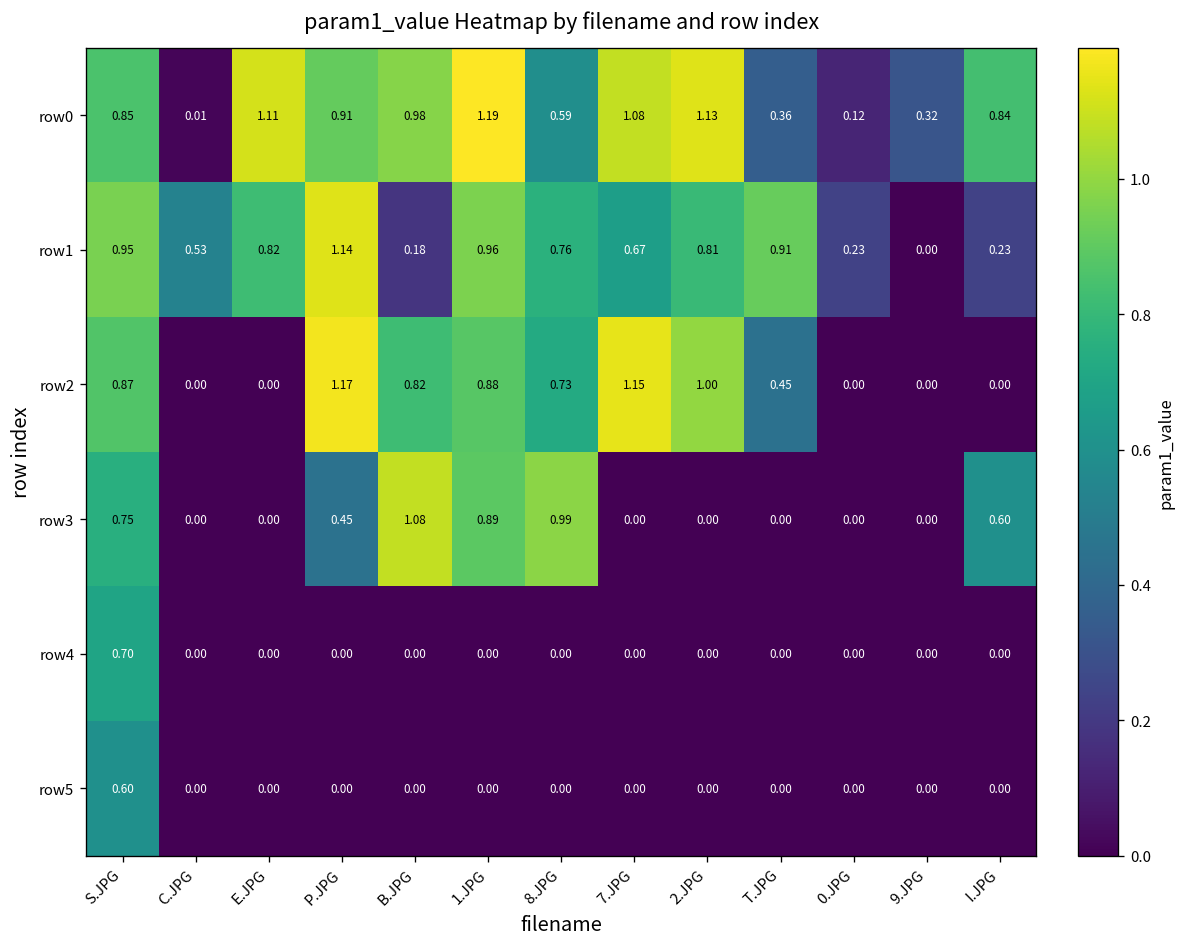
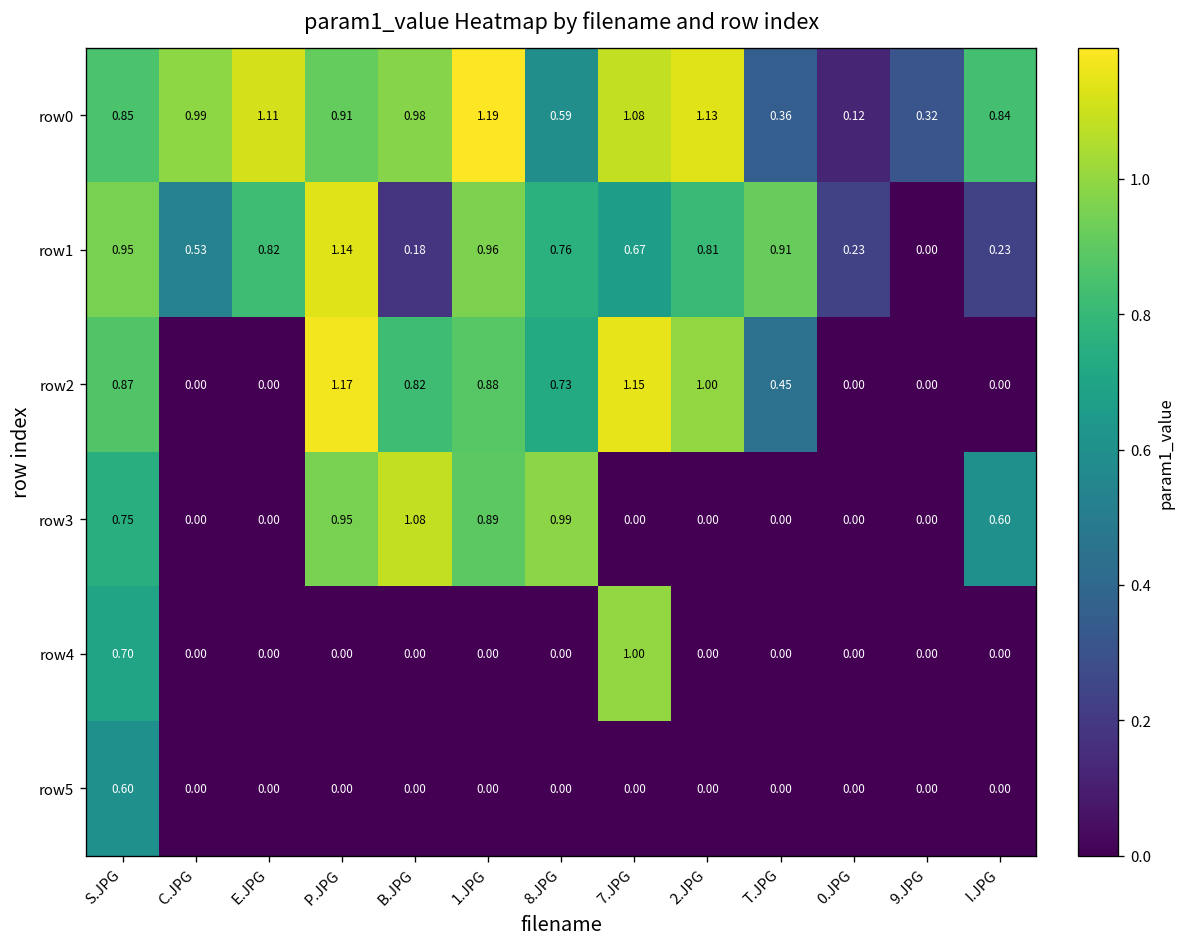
  {
    "row0": {
      "S.JPG": 0.85,
-     "C.JPG": 0.01,
+     "C.JPG": 0.99,
      "E.JPG": 1.11,
      "P.JPG": 0.91,
      "B.JPG": 0.98,
      "1.JPG": 1.19,
      "8.JPG": 0.59,
      "7.JPG": 1.08,
      "2.JPG": 1.13,
      "T.JPG": 0.36,
      "0.JPG": 0.12,
      "9.JPG": 0.32,
      "I.JPG": 0.84
    },
    "row1": {
      "S.JPG": 0.95,
      "C.JPG": 0.53,
      "E.JPG": 0.82,
      "P.JPG": 1.14,
      "B.JPG": 0.18,
      "1.JPG": 0.96,
      "8.JPG": 0.76,
      "7.JPG": 0.67,
      "2.JPG": 0.81,
      "T.JPG": 0.91,
      "0.JPG": 0.23,
      "9.JPG": 0.00,
      "I.JPG": 0.23
    },
    "row2": {
      "S.JPG": 0.87,
      "C.JPG": 0.00,
      "E.JPG": 0.00,
      "P.JPG": 1.17,
      "B.JPG": 0.82,
      "1.JPG": 0.88,
      "8.JPG": 0.73,
      "7.JPG": 1.15,
      "2.JPG": 1.00,
      "T.JPG": 0.45,
      "0.JPG": 0.00,
      "9.JPG": 0.00,
      "I.JPG": 0.00
    },
    "row3": {
      "S.JPG": 0.75,
      "C.JPG": 0.00,
      "E.JPG": 0.00,
-     "P.JPG": 0.45,
+     "P.JPG": 0.95,
      "B.JPG": 1.08,
      "1.JPG": 0.89,
      "8.JPG": 0.99,
      "7.JPG": 0.00,
      "2.JPG": 0.00,
      "T.JPG": 0.00,
      "0.JPG": 0.00,
      "9.JPG": 0.00,
      "I.JPG": 0.60
    },
    "row4": {
      "S.JPG": 0.70,
      "C.JPG": 0.00,
      "E.JPG": 0.00,
      "P.JPG": 0.00,
      "B.JPG": 0.00,
      "1.JPG": 0.00,
      "8.JPG": 0.00,
-     "7.JPG": 0.00,
+     "7.JPG": 1.00,
      "2.JPG": 0.00,
      "T.JPG": 0.00,
      "0.JPG": 0.00,
      "9.JPG": 0.00,
      "I.JPG": 0.00
    },
    "row5": {
      "S.JPG": 0.60,
      "C.JPG": 0.00,
      "E.JPG": 0.00,
      "P.JPG": 0.00,
      "B.JPG": 0.00,
      "1.JPG": 0.00,
      "8.JPG": 0.00,
      "7.JPG": 0.00,
      "2.JPG": 0.00,
      "T.JPG": 0.00,
      "0.JPG": 0.00,
      "9.JPG": 0.00,
      "I.JPG": 0.00
    }
  }
